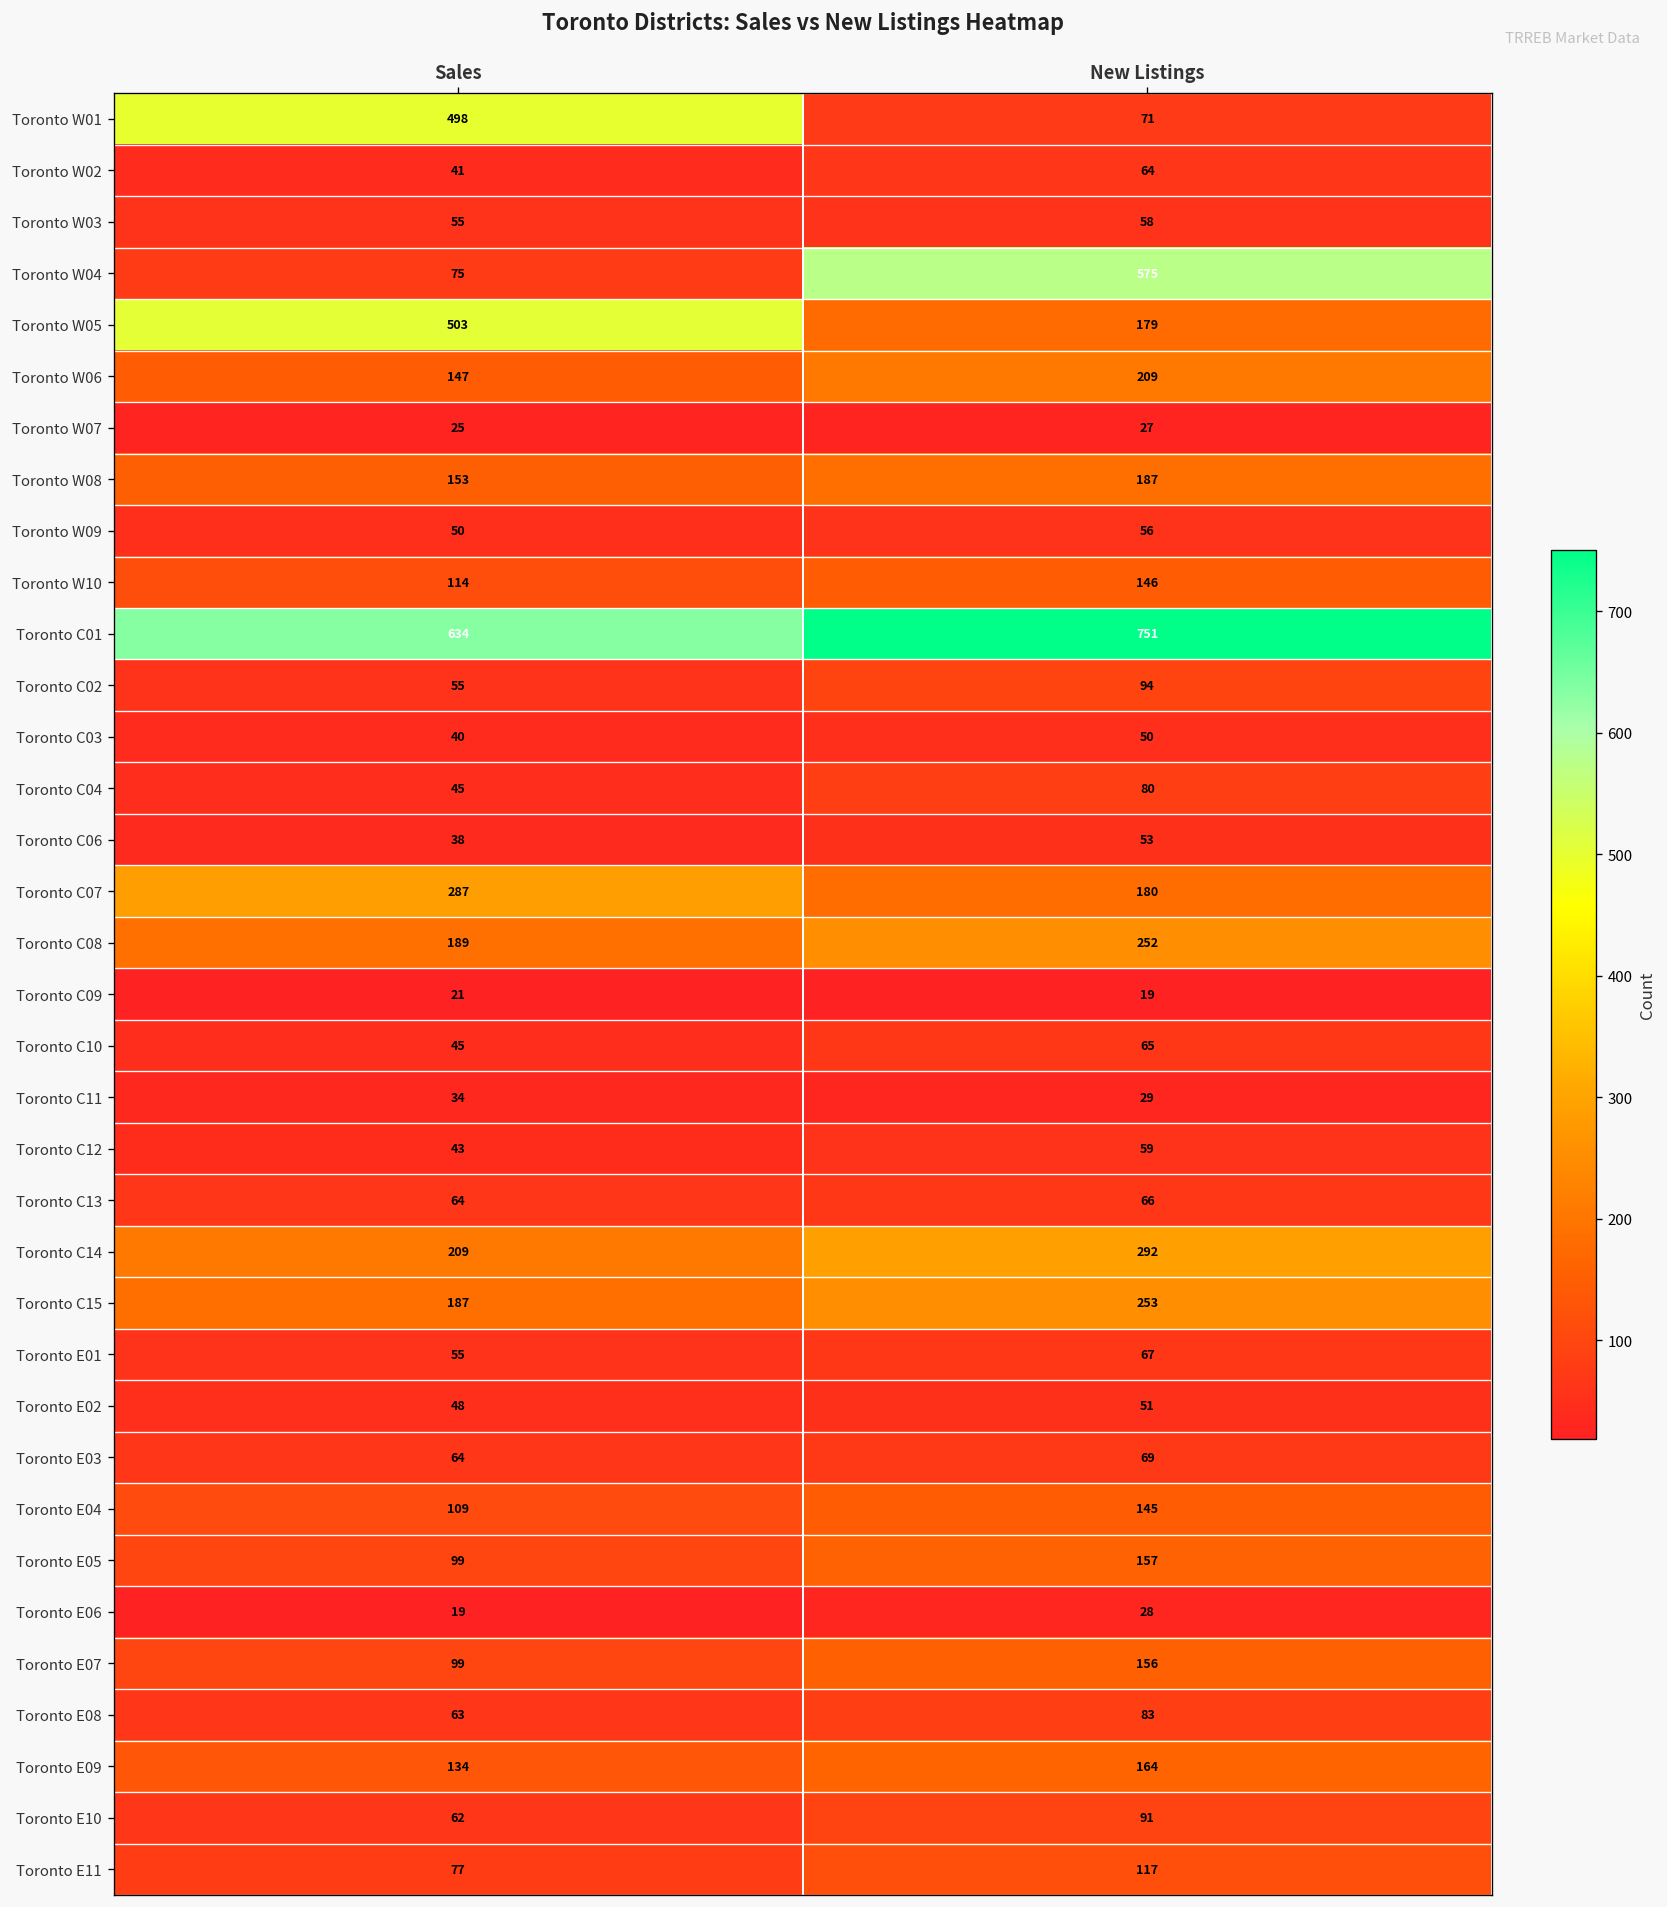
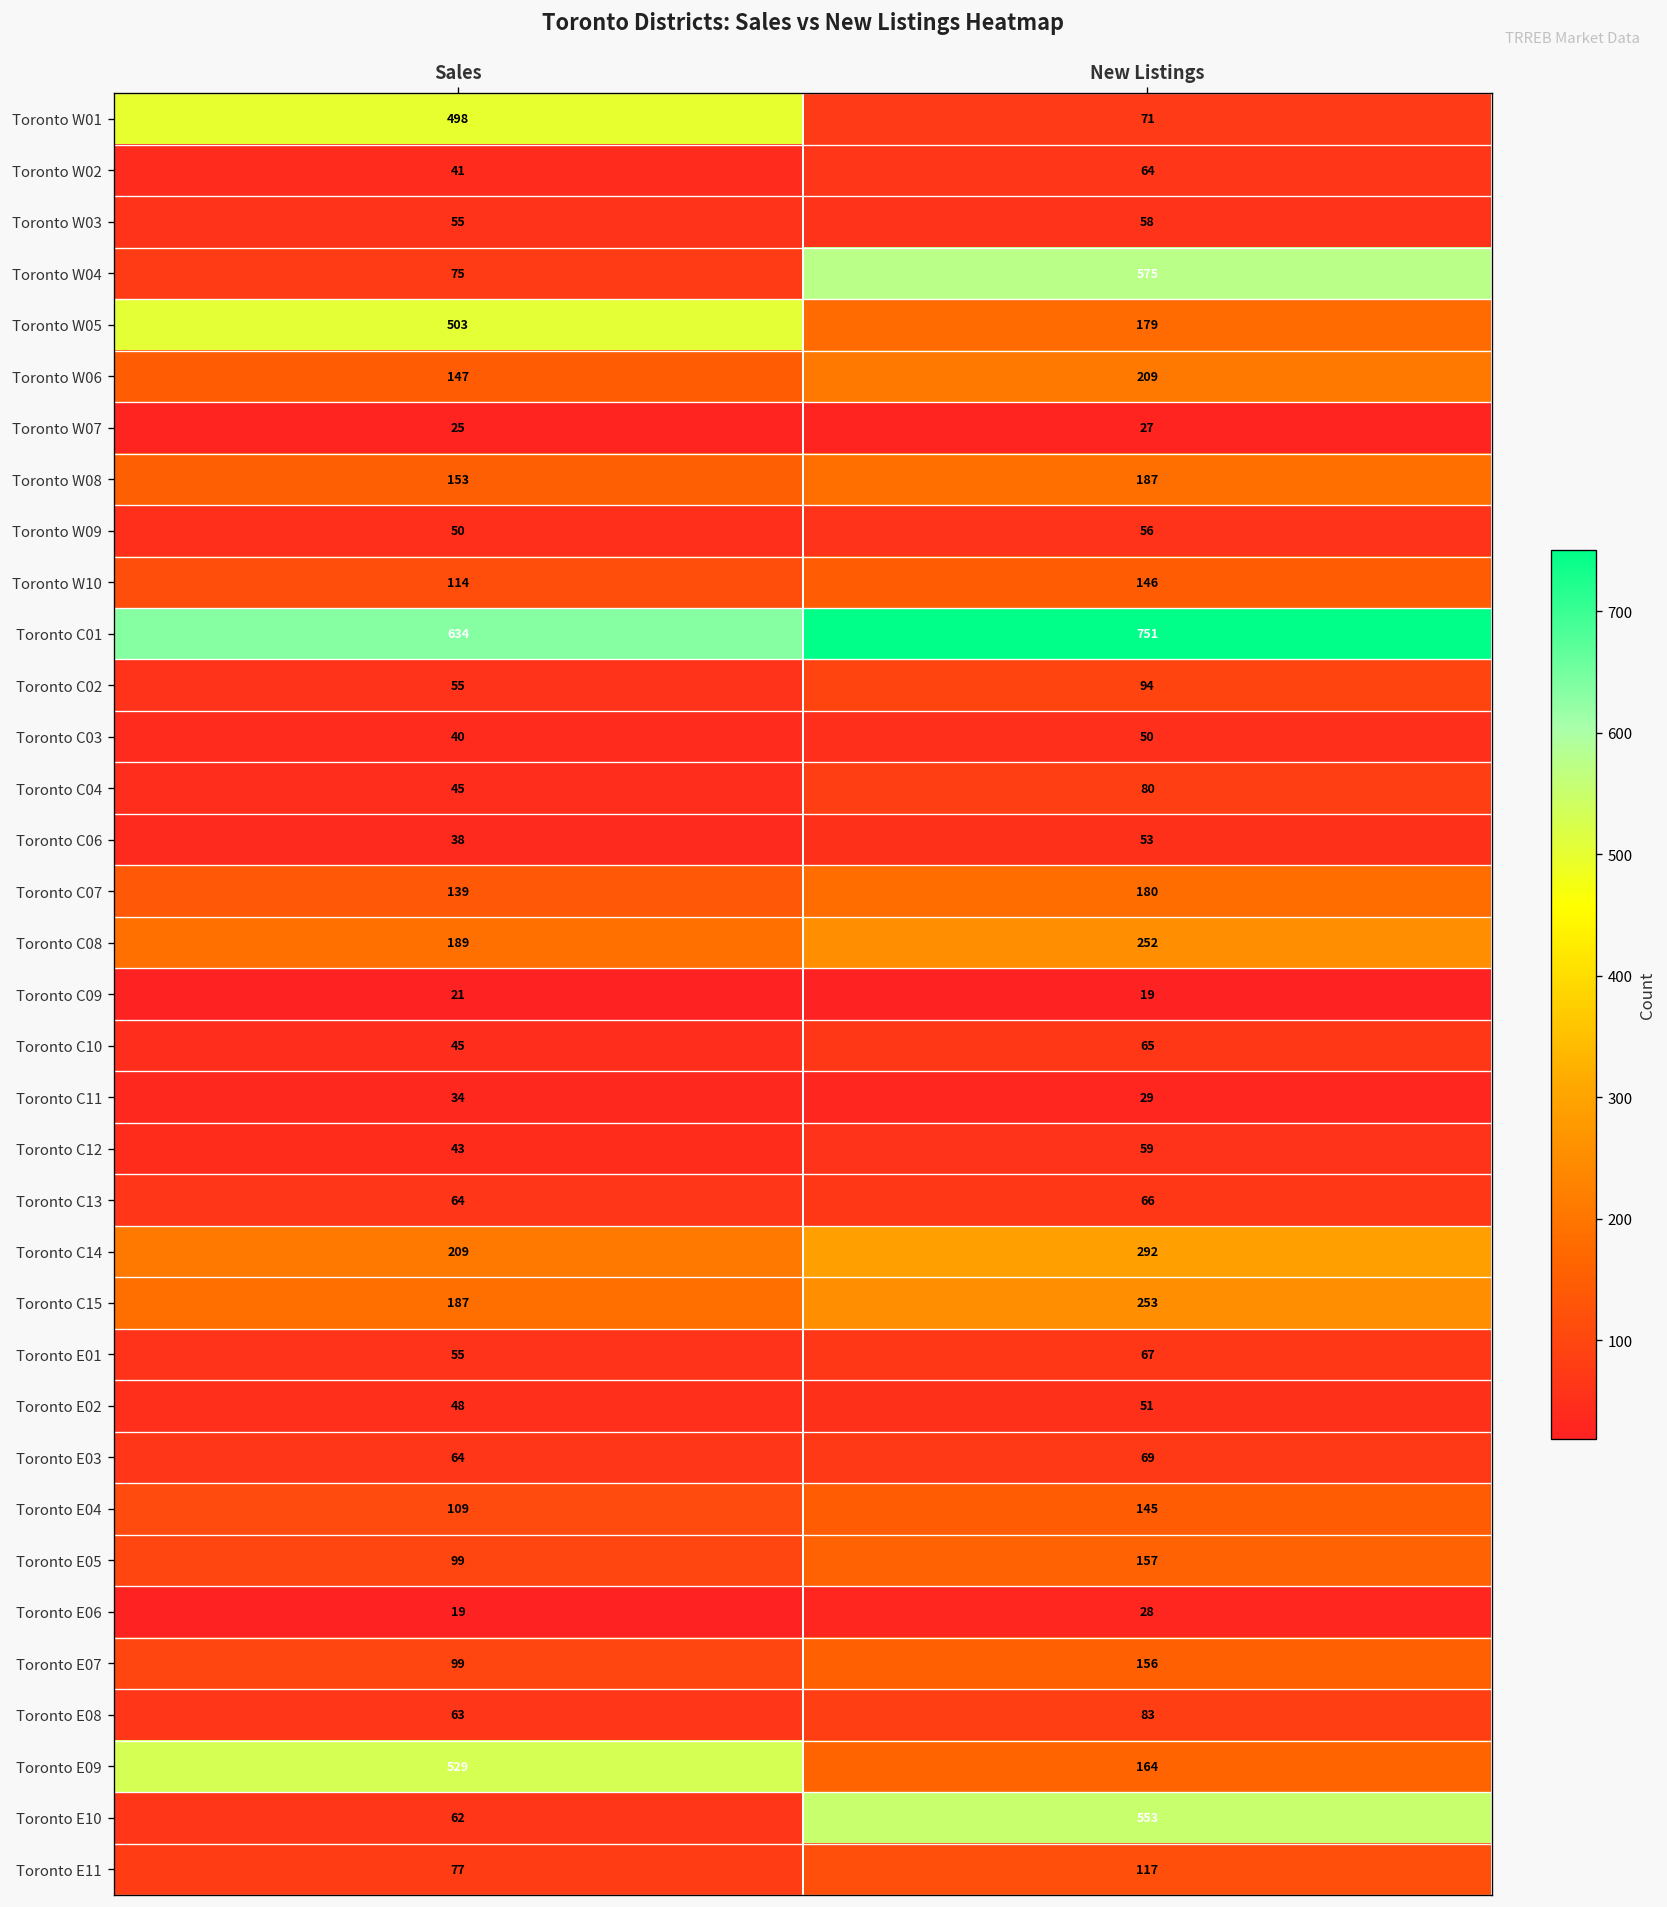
  {
    "Toronto W01": {
      "Sales": 498,
      "New Listings": 71
    },
    "Toronto W02": {
      "Sales": 41,
      "New Listings": 64
    },
    "Toronto W03": {
      "Sales": 55,
      "New Listings": 58
    },
    "Toronto W04": {
      "Sales": 75,
      "New Listings": 575
    },
    "Toronto W05": {
      "Sales": 503,
      "New Listings": 179
    },
    "Toronto W06": {
      "Sales": 147,
      "New Listings": 209
    },
    "Toronto W07": {
      "Sales": 25,
      "New Listings": 27
    },
    "Toronto W08": {
      "Sales": 153,
      "New Listings": 187
    },
    "Toronto W09": {
      "Sales": 50,
      "New Listings": 56
    },
    "Toronto W10": {
      "Sales": 114,
      "New Listings": 146
    },
    "Toronto C01": {
      "Sales": 634,
      "New Listings": 751
    },
    "Toronto C02": {
      "Sales": 55,
      "New Listings": 94
    },
    "Toronto C03": {
      "Sales": 40,
      "New Listings": 50
    },
    "Toronto C04": {
      "Sales": 45,
      "New Listings": 80
    },
    "Toronto C06": {
      "Sales": 38,
      "New Listings": 53
    },
    "Toronto C07": {
-     "Sales": 287,
+     "Sales": 139,
      "New Listings": 180
    },
    "Toronto C08": {
      "Sales": 189,
      "New Listings": 252
    },
    "Toronto C09": {
      "Sales": 21,
      "New Listings": 19
    },
    "Toronto C10": {
      "Sales": 45,
      "New Listings": 65
    },
    "Toronto C11": {
      "Sales": 34,
      "New Listings": 29
    },
    "Toronto C12": {
      "Sales": 43,
      "New Listings": 59
    },
    "Toronto C13": {
      "Sales": 64,
      "New Listings": 66
    },
    "Toronto C14": {
      "Sales": 209,
      "New Listings": 292
    },
    "Toronto C15": {
      "Sales": 187,
      "New Listings": 253
    },
    "Toronto E01": {
      "Sales": 55,
      "New Listings": 67
    },
    "Toronto E02": {
      "Sales": 48,
      "New Listings": 51
    },
    "Toronto E03": {
      "Sales": 64,
      "New Listings": 69
    },
    "Toronto E04": {
      "Sales": 109,
      "New Listings": 145
    },
    "Toronto E05": {
      "Sales": 99,
      "New Listings": 157
    },
    "Toronto E06": {
      "Sales": 19,
      "New Listings": 28
    },
    "Toronto E07": {
      "Sales": 99,
      "New Listings": 156
    },
    "Toronto E08": {
      "Sales": 63,
      "New Listings": 83
    },
    "Toronto E09": {
-     "Sales": 134,
+     "Sales": 529,
      "New Listings": 164
    },
    "Toronto E10": {
      "Sales": 62,
-     "New Listings": 91
+     "New Listings": 553
    },
    "Toronto E11": {
      "Sales": 77,
      "New Listings": 117
    }
  }
